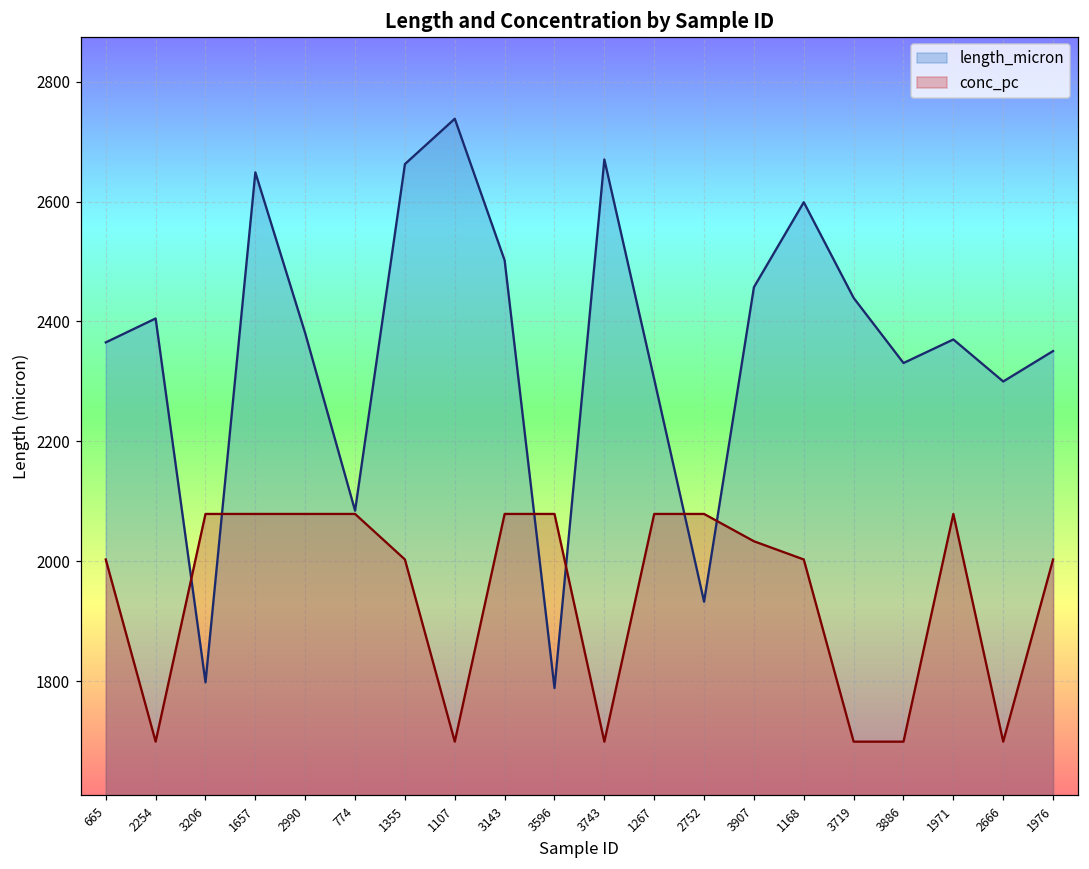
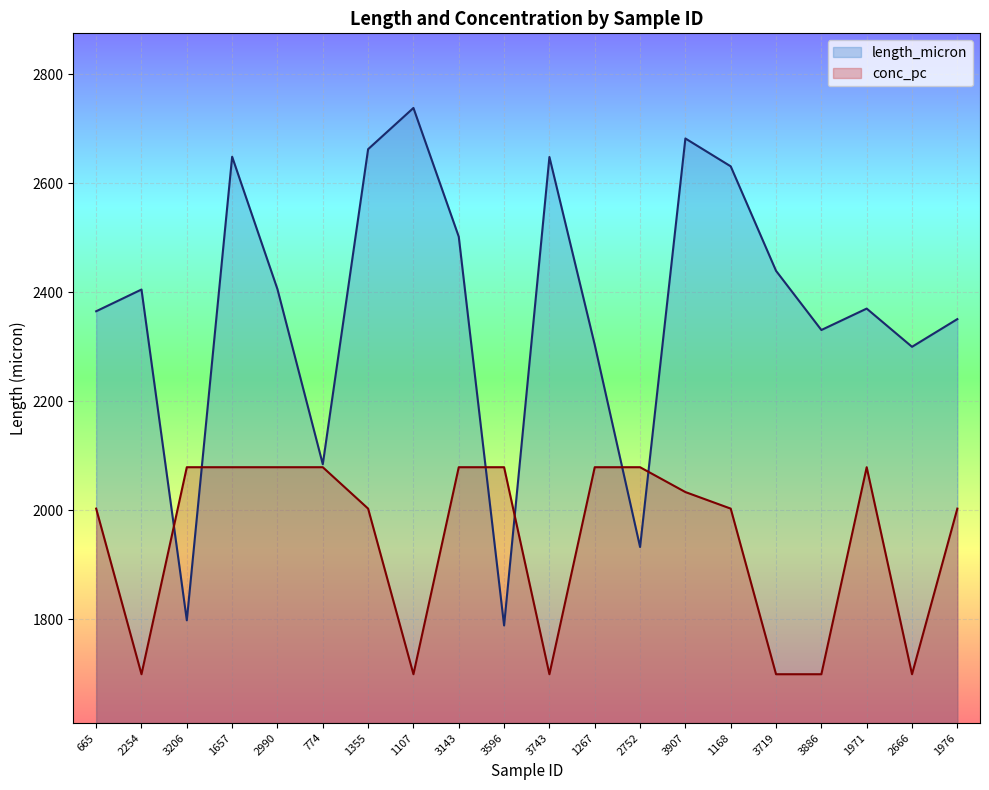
  {
    "length_micron": {
      "665": 2370,
      "2254": 2410,
      "3206": 1800,
      "1657": 2650,
-     "2990": 2380,
+     "2990": 2410,
      "774": 2080,
      "1355": 2660,
      "1107": 2740,
      "3143": 2500,
      "3596": 1790,
-     "3743": 2670,
+     "3743": 2650,
      "1267": 2300,
      "2752": 1930,
-     "3907": 2460,
-     "1168": 2600,
+     "3907": 2680,
+     "1168": 2630,
      "3719": 2440,
      "3886": 2330,
      "1971": 2370,
      "2666": 2300,
      "1976": 2350
    },
    "conc_pc": {
      "665": 2000,
      "2254": 1700,
      "3206": 2080,
      "1657": 2080,
      "2990": 2080,
      "774": 2080,
      "1355": 2000,
      "1107": 1700,
      "3143": 2080,
      "3596": 2080,
      "3743": 1700,
      "1267": 2080,
      "2752": 2080,
      "3907": 2030,
      "1168": 2000,
      "3719": 1700,
      "3886": 1700,
      "1971": 2080,
      "2666": 1700,
      "1976": 2000
    }
  }
